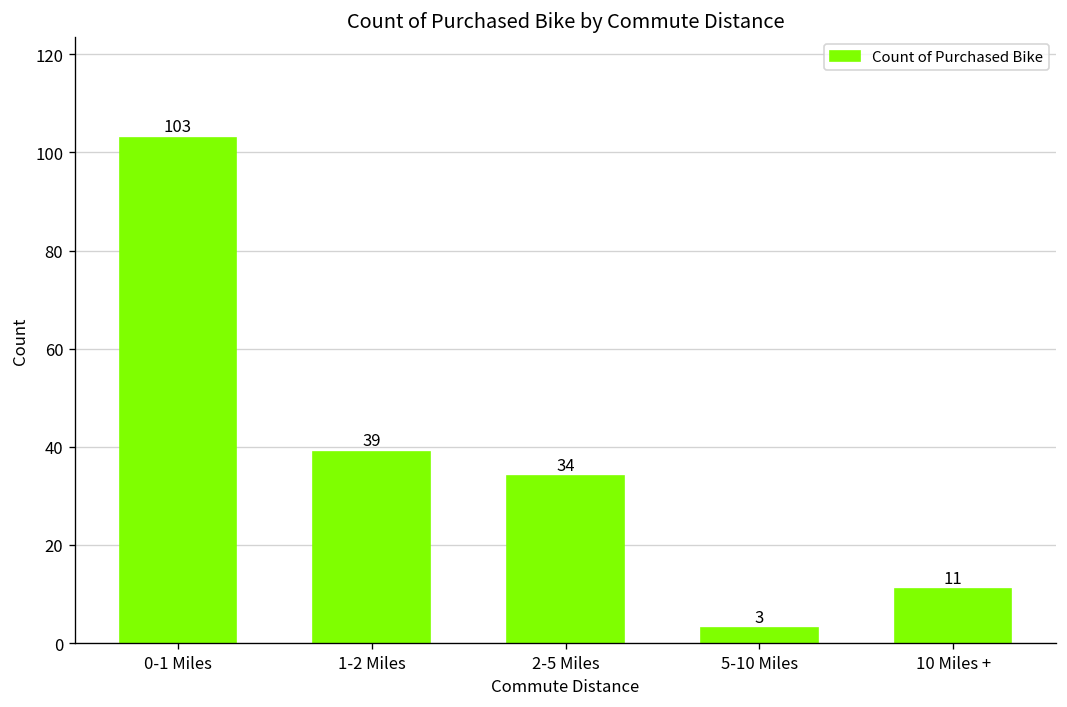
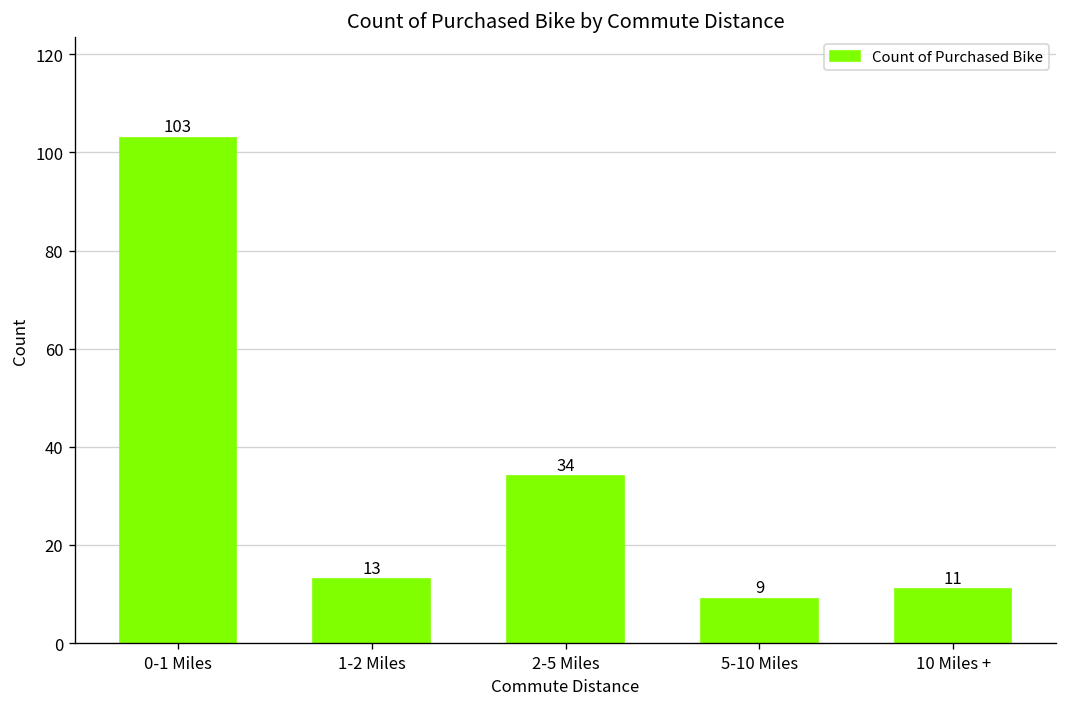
  {
    "0-1 Miles": 103,
-   "1-2 Miles": 39,
+   "1-2 Miles": 13,
    "2-5 Miles": 34,
-   "5-10 Miles": 3,
+   "5-10 Miles": 9,
    "10 Miles +": 11
  }
